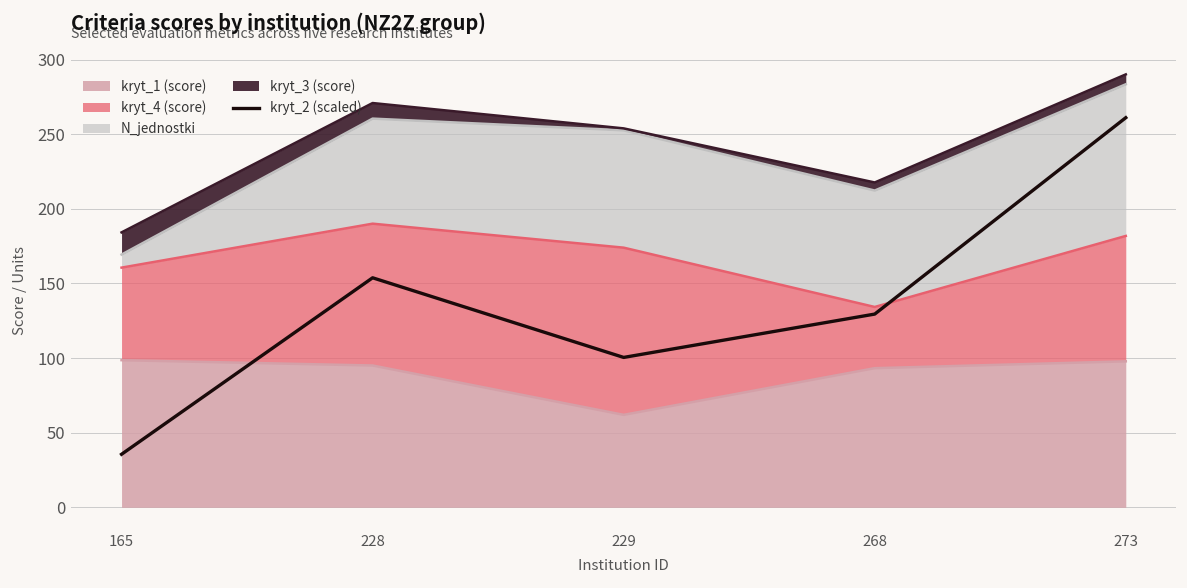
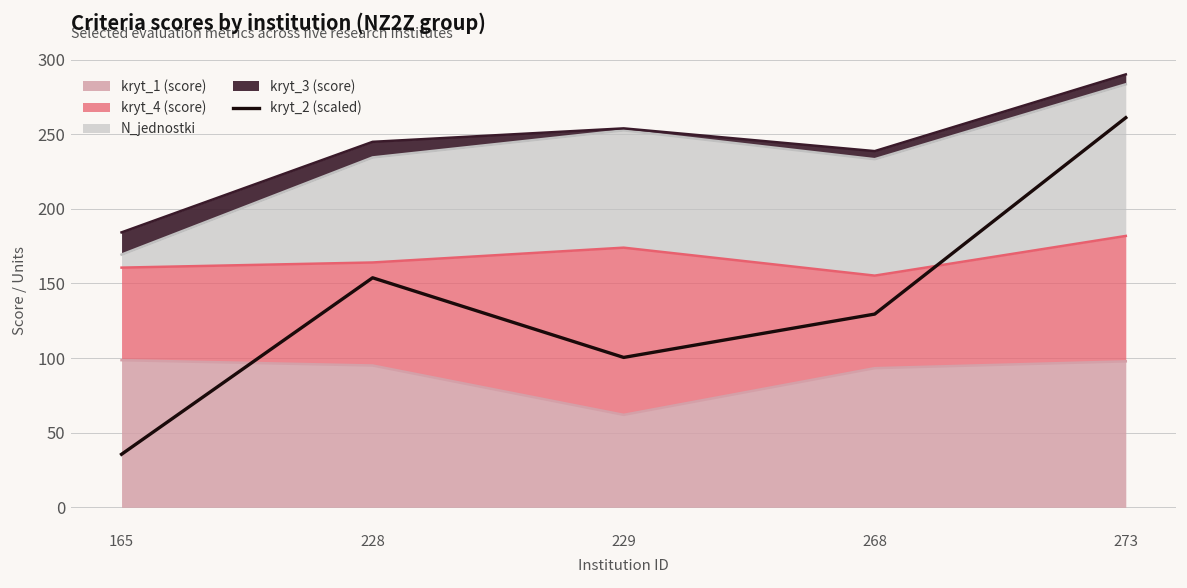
  {
    "kryt_4 (score)": {
      "165": 62,
-     "228": 95,
+     "228": 69,
      "229": 112,
-     "268": 41,
+     "268": 62,
      "273": 84
    }
  }
